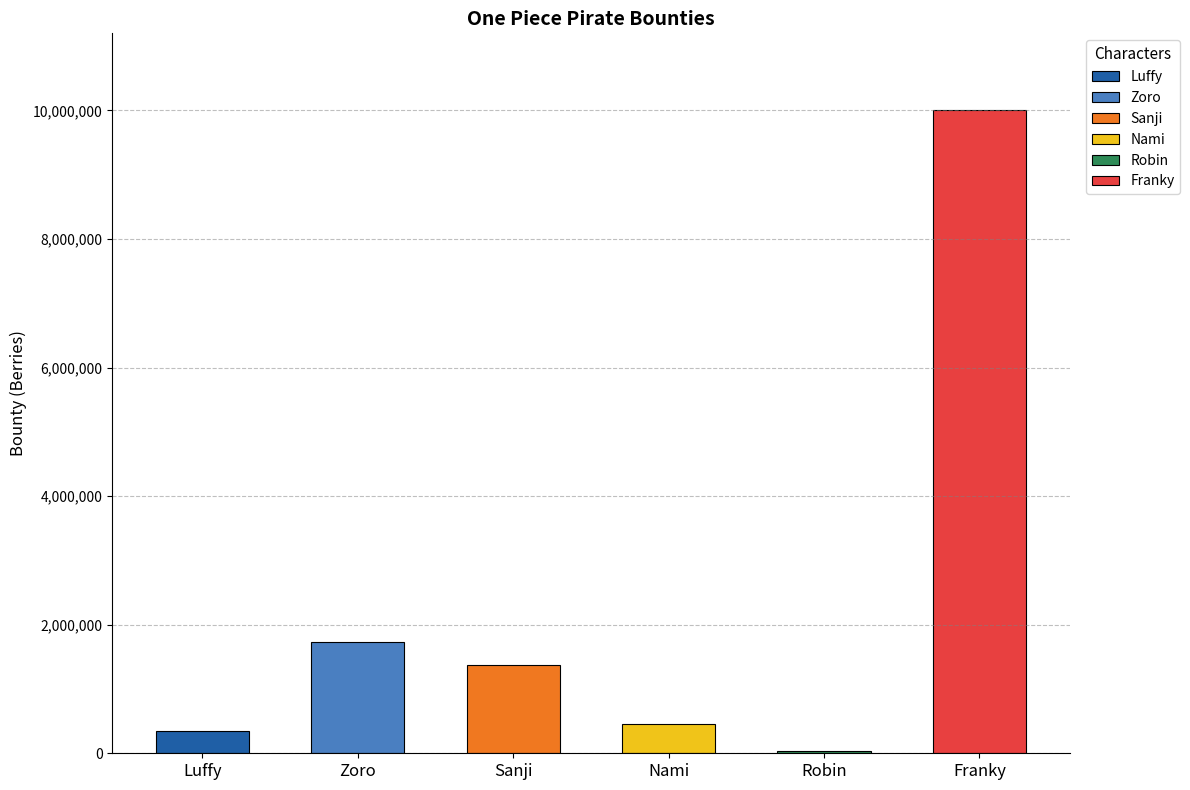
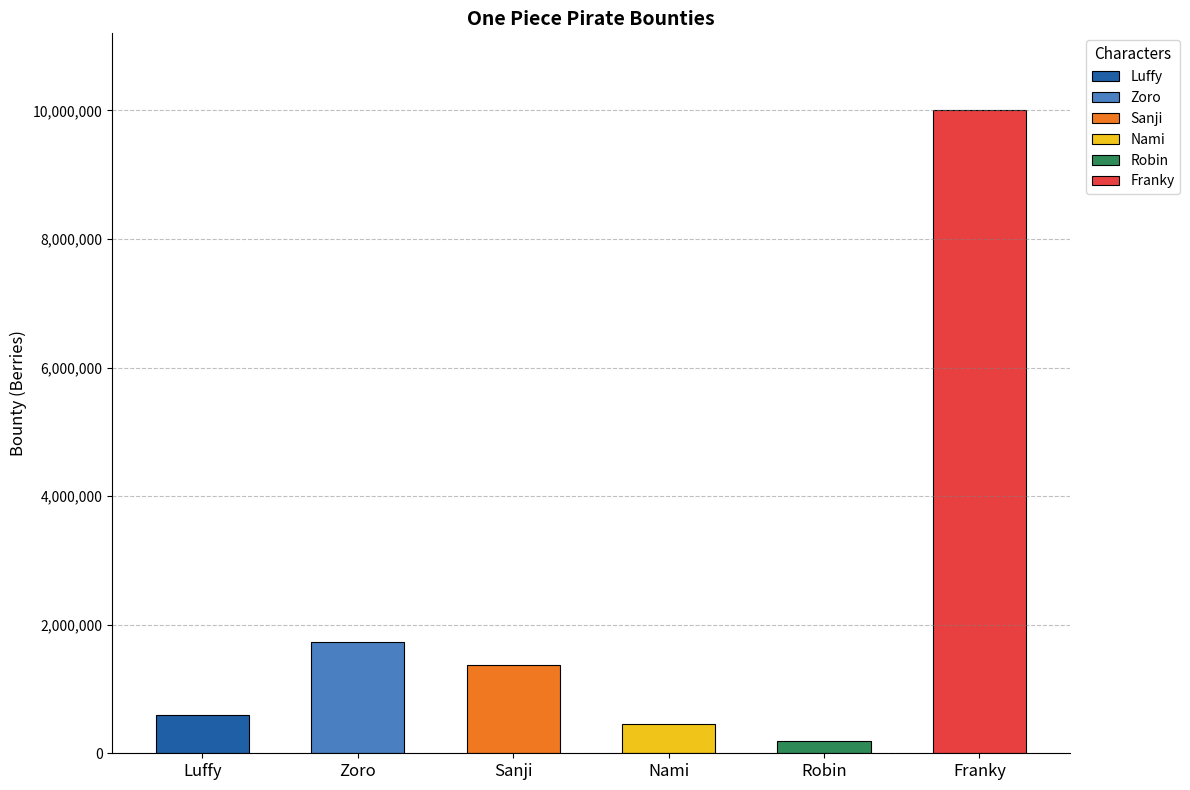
  {
-   "Luffy": "300,000",
+   "Luffy": "600,000",
    "Zoro": "1,700,000",
    "Sanji": "1,400,000",
    "Nami": "500,000",
-   "Robin": "0",
+   "Robin": "200,000",
    "Franky": "10,000,000"
  }
